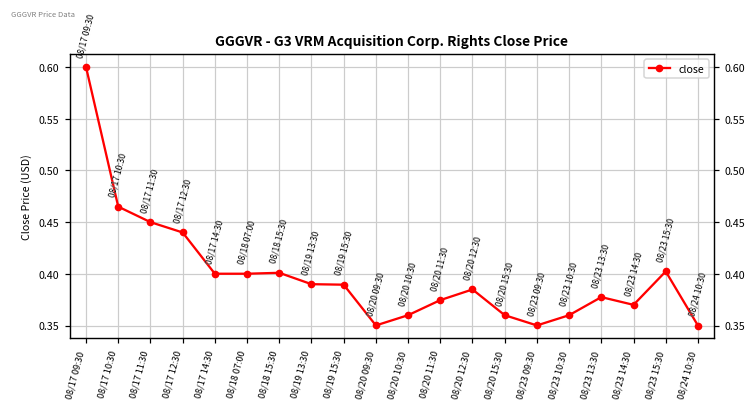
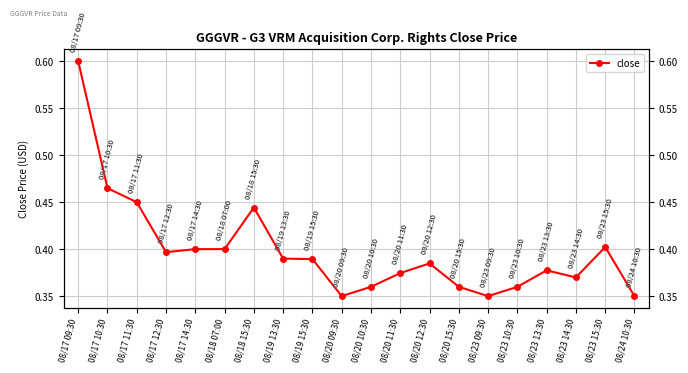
  {
-   "08/17 12:30": 0.44,
-   "08/18 15:30": 0.40
+   "08/17 12:30": 0.40,
+   "08/18 15:30": 0.44
  }
